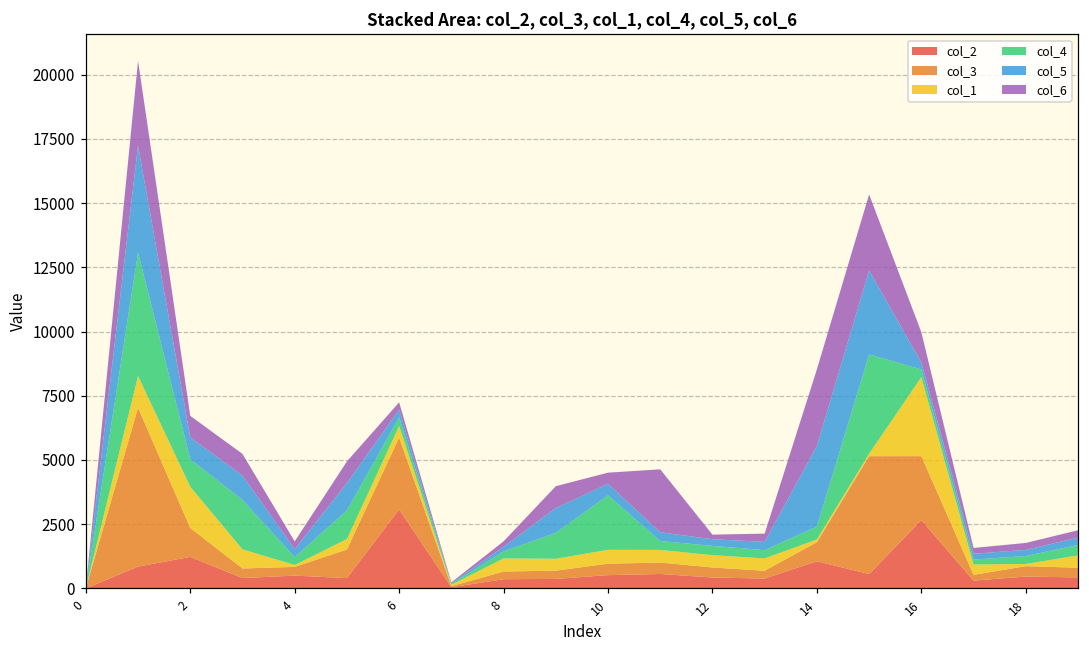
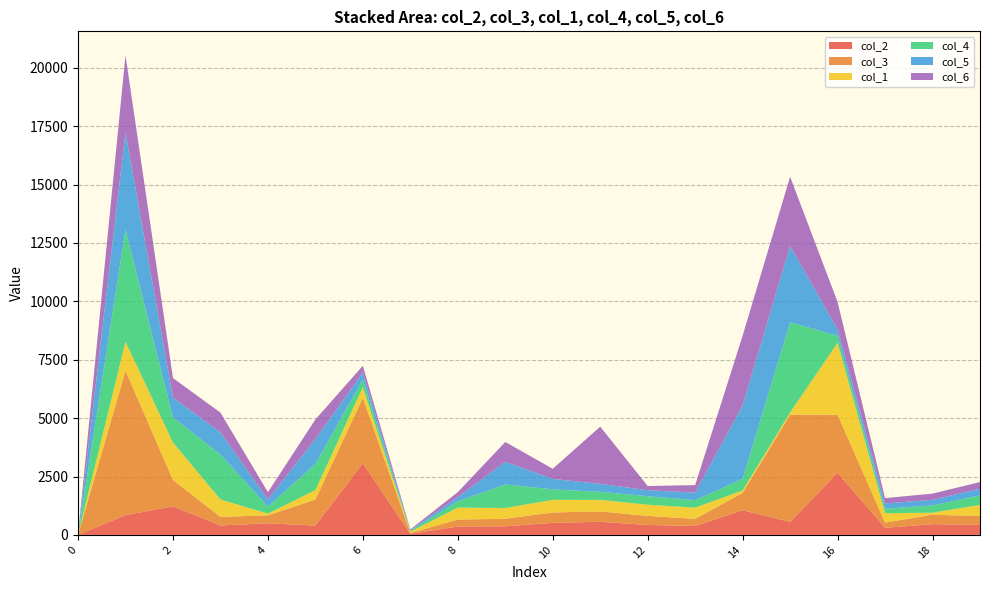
  {
    "col_1": {
      "2": 1600,
      "6": 400,
      "8": 500,
      "10": 500,
      "12": 500,
      "16": 3100
    },
    "col_4": {
      "2": 1100,
      "4": 300,
      "6": 300,
      "8": 300,
-     "10": 2100,
+     "10": 400,
      "12": 400,
      "14": 500,
      "16": 300,
      "18": 300
    },
    "col_5": {
      "2": 900,
      "4": 300,
      "6": 300,
      "8": 200,
      "10": 400,
      "12": 300,
      "14": 3100,
      "16": 300,
      "18": 200
    },
    "col_6": {
      "2": 800,
      "4": 300,
      "6": 300,
      "8": 200,
      "10": 400,
      "12": 200,
      "14": 3000,
      "16": 1200,
      "18": 300
    }
  }
